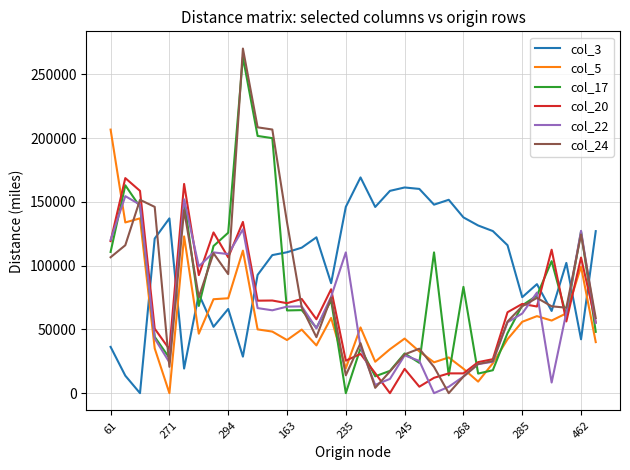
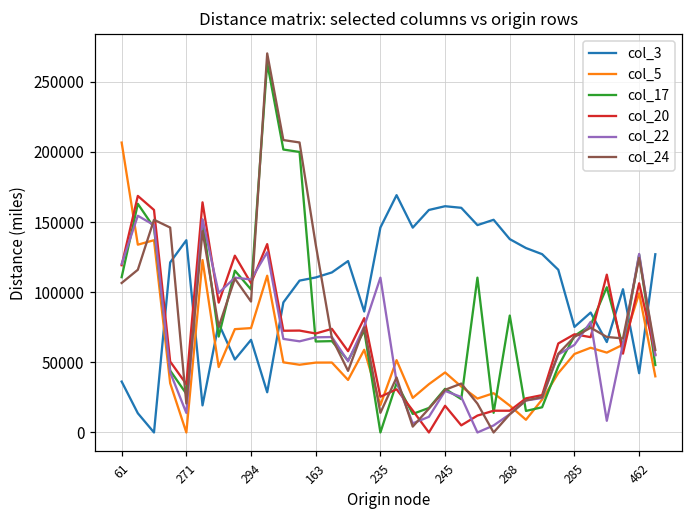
  {
    "col_3": {
      "61": 36000,
      "271": 137000,
      "294": 66000,
      "163": 111000,
      "235": 146000,
      "245": 161000,
      "268": 138000,
      "285": 75000,
      "462": 42000
    },
    "col_5": {
      "61": 207000,
      "271": 0,
      "294": 74000,
-     "163": 42000,
+     "163": 50000,
      "235": 20000,
      "245": 43000,
      "268": 19000,
      "285": 56000,
      "462": 99000
    },
    "col_17": {
      "61": 111000,
      "271": 28000,
-     "294": 126000,
+     "294": 102000,
      "163": 65000,
      "235": 0,
      "268": 83000
    },
    "col_20": {
      "271": 34000,
      "294": 106000,
      "163": 71000,
      "235": 25000,
      "245": 19000,
      "268": 16000,
      "462": 106000
    },
    "col_22": {
-     "271": 24000,
+     "271": 14000,
      "294": 109000,
      "163": 68000,
      "235": 110000,
      "285": 62000
    },
    "col_24": {
      "61": 107000,
      "271": 21000,
      "294": 93000,
      "163": 134000,
      "235": 14000,
      "462": 124000
    }
  }
